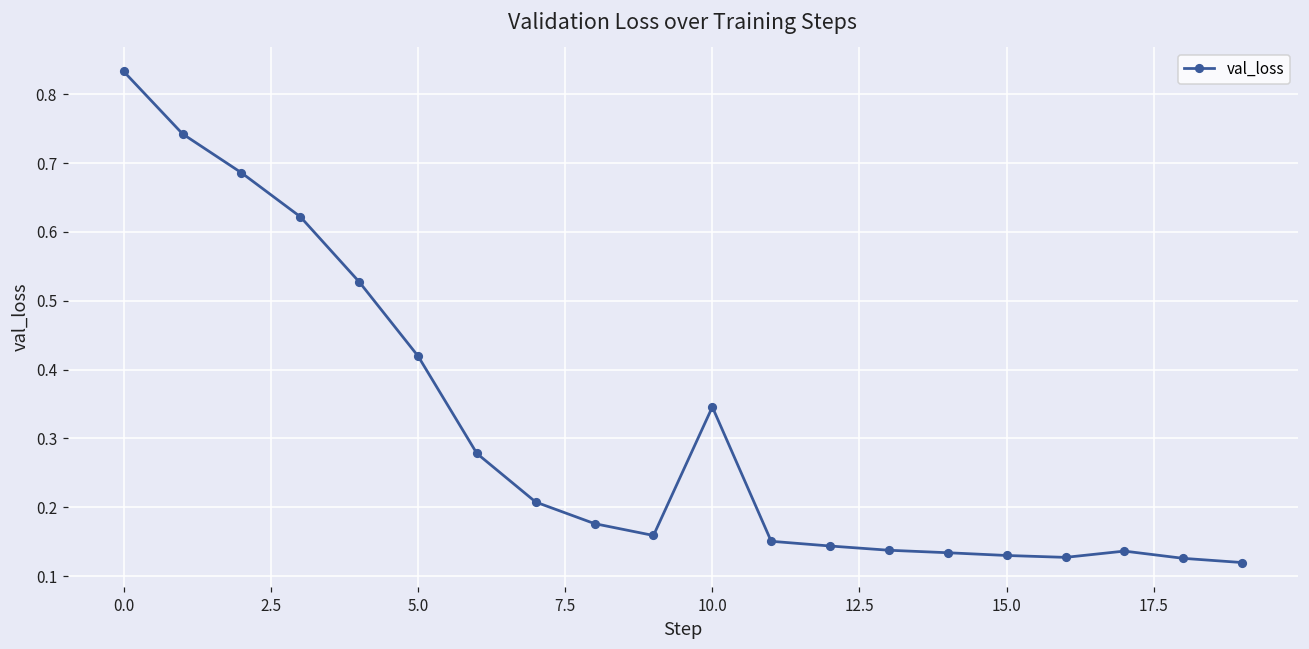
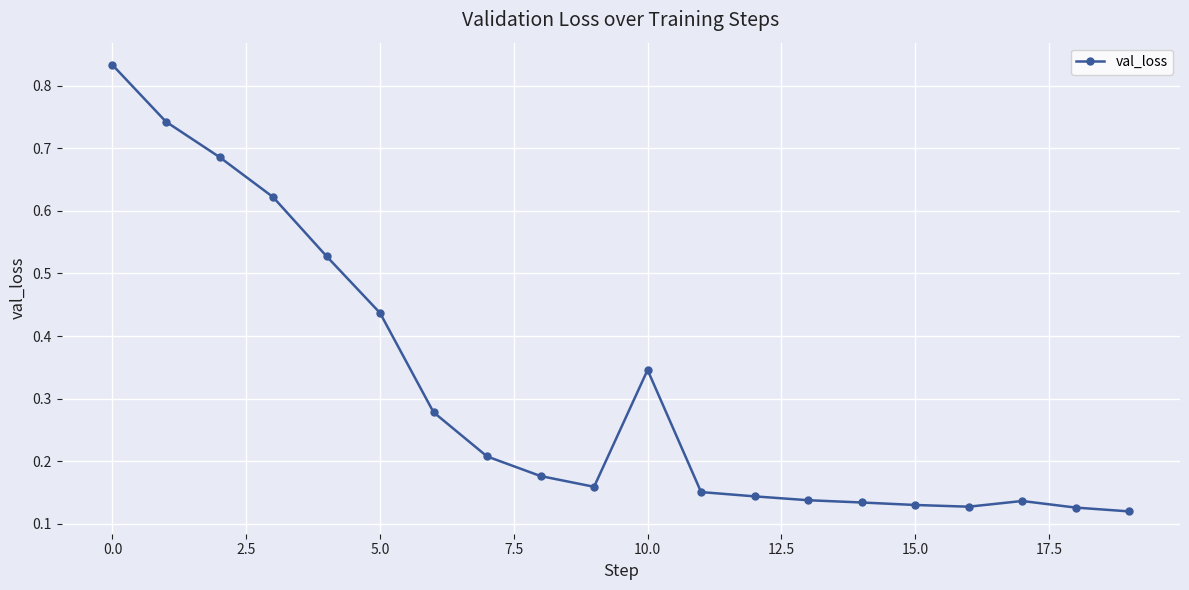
  {
    "0.0": 0.83,
-   "5.0": 0.42,
+   "5.0": 0.44,
    "10.0": 0.35,
    "15.0": 0.13
  }
